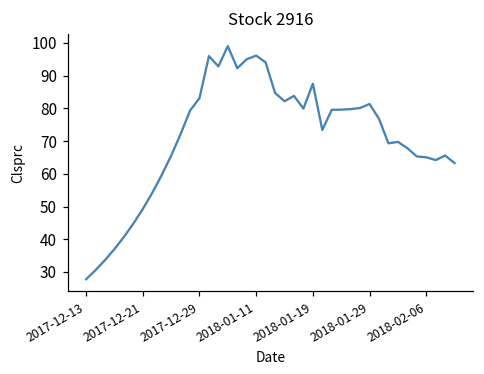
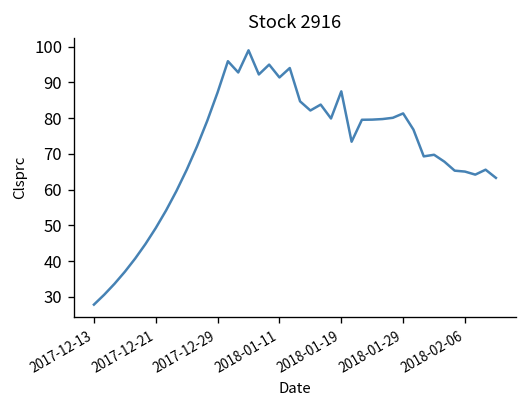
  {
    "2017-12-13": 28,
    "2017-12-21": 49,
-   "2017-12-29": 83,
-   "2018-01-11": 96,
+   "2017-12-29": 87,
+   "2018-01-11": 91,
    "2018-01-19": 88,
    "2018-01-29": 81,
    "2018-02-06": 65
  }
